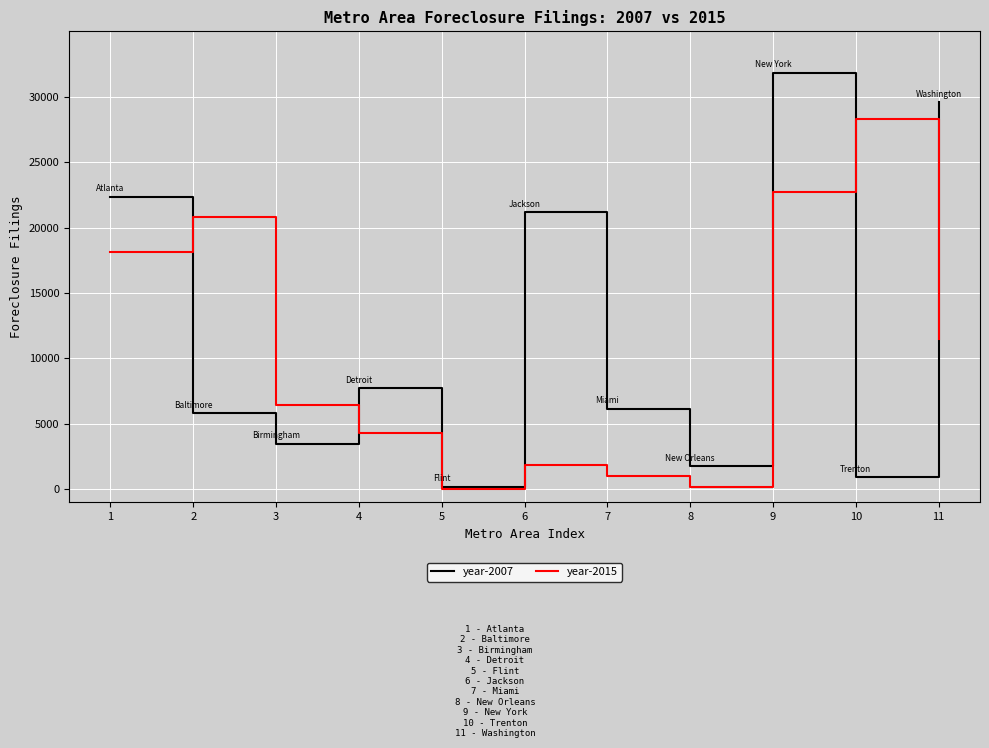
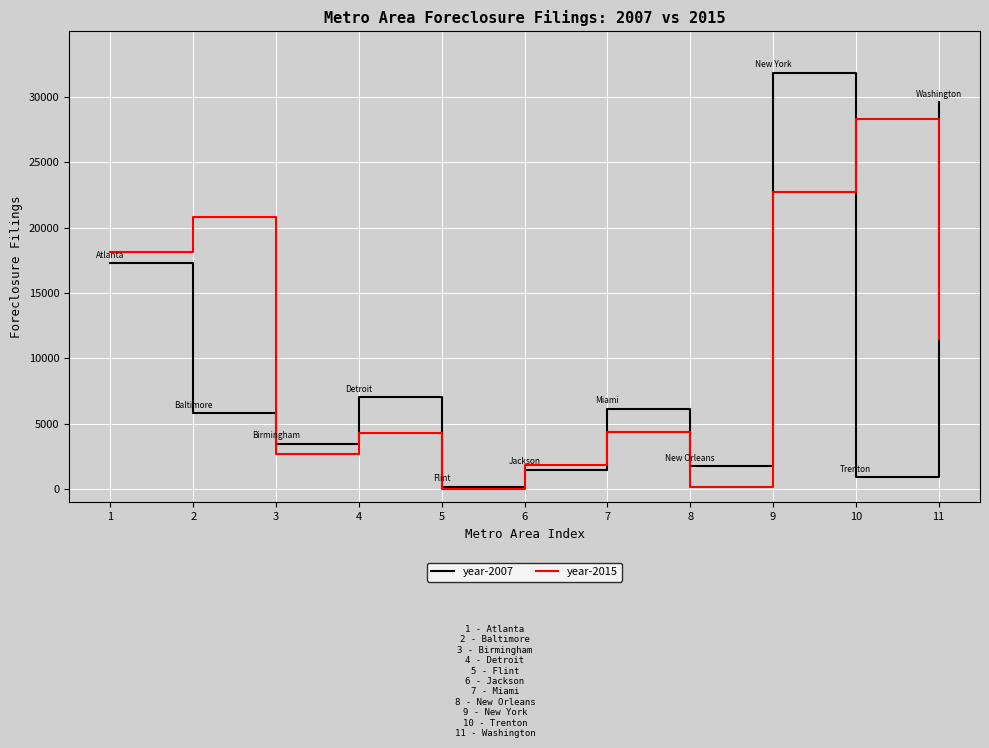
  {
    "year-2007": {
-     "1": 22300,
+     "1": 17300,
      "2": 5800,
      "3": 3500,
-     "4": 7700,
-     "6": 21200,
+     "4": 7000,
+     "6": 1500,
      "7": 6100,
      "8": 1700,
      "9": 31800,
      "10": 900,
      "11": 29600
    },
    "year-2015": {
      "1": 18100,
      "2": 20800,
-     "3": 6500,
+     "3": 2700,
      "4": 4300,
      "6": 1900,
-     "7": 1000,
+     "7": 4400,
      "8": 100,
      "9": 22700,
      "10": 28300,
      "11": 11500
    }
  }
